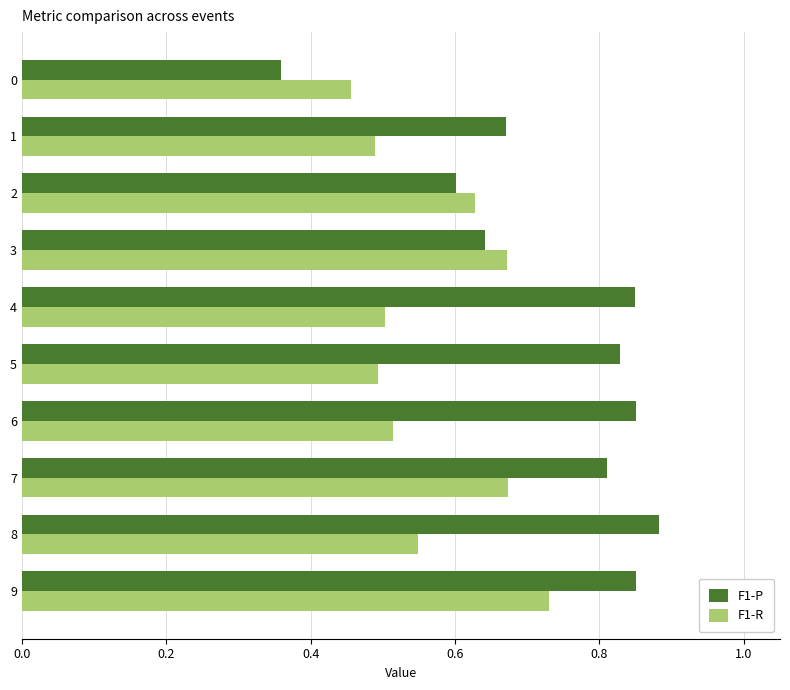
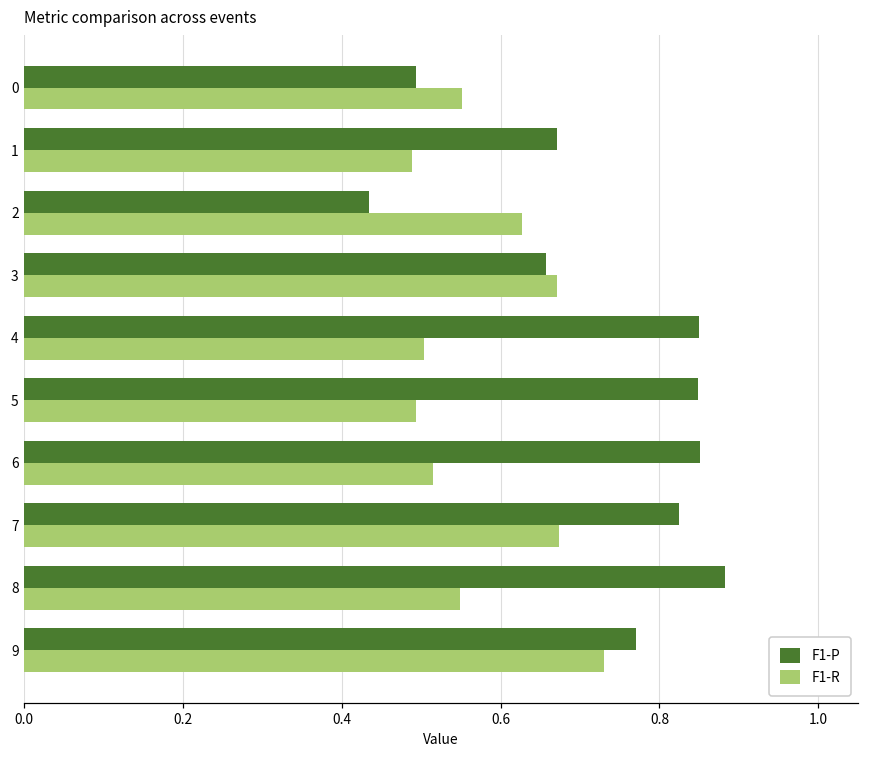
  {
    "F1-P": {
-     "0": 0.36,
+     "0": 0.49,
      "1": 0.67,
-     "2": 0.60,
-     "3": 0.64,
+     "2": 0.43,
+     "3": 0.66,
      "4": 0.85,
-     "5": 0.83,
+     "5": 0.85,
      "6": 0.85,
-     "7": 0.81,
+     "7": 0.82,
      "8": 0.88,
-     "9": 0.85
+     "9": 0.77
    },
    "F1-R": {
-     "0": 0.46,
+     "0": 0.55,
      "1": 0.49,
      "2": 0.63,
      "3": 0.67,
      "4": 0.50,
      "5": 0.49,
      "6": 0.51,
      "7": 0.67,
      "8": 0.55,
      "9": 0.73
    }
  }
